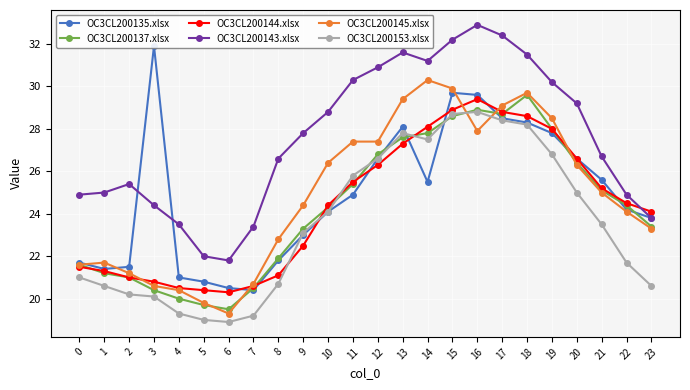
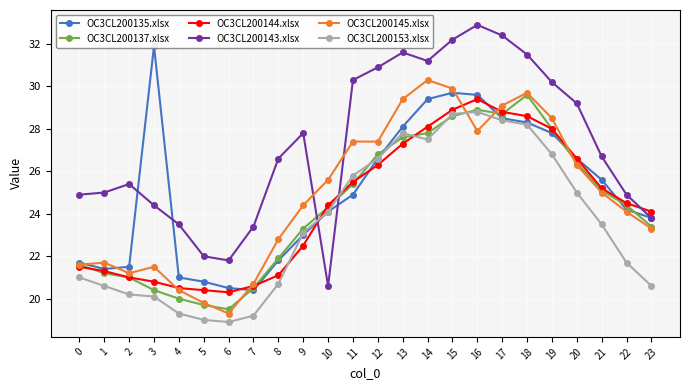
  {
    "OC3CL200135.xlsx": {
      "2": 21.5,
      "4": 21.0,
      "5": 20.8,
      "6": 20.5,
      "11": 24.9,
      "13": 28.1,
-     "14": 25.5,
+     "14": 29.4,
      "15": 29.7,
      "16": 29.6,
      "19": 27.8,
      "21": 25.6
    },
    "OC3CL200137.xlsx": {
      "3": 20.4,
      "4": 20.0,
      "6": 19.5,
      "9": 23.3,
      "12": 26.8,
      "13": 27.6,
      "14": 27.8
    },
    "OC3CL200144.xlsx": {
      "3": 20.8,
      "5": 20.4,
      "6": 20.3,
      "8": 21.1,
      "9": 22.5,
      "12": 26.3,
      "13": 27.3,
      "14": 28.1,
      "15": 28.9,
      "16": 29.4,
      "18": 28.6,
      "23": 24.1
    },
    "OC3CL200143.xlsx": {
      "0": 24.9,
      "1": 25.0,
      "2": 25.4,
      "3": 24.4,
      "4": 23.5,
      "5": 22.0,
      "6": 21.8,
      "7": 23.4,
      "8": 26.6,
      "9": 27.8,
-     "10": 28.8,
+     "10": 20.6,
      "11": 30.3,
      "12": 30.9,
      "13": 31.6,
      "14": 31.2,
      "15": 32.2,
      "16": 32.9,
      "17": 32.4,
      "18": 31.5,
      "19": 30.2,
      "20": 29.2,
      "21": 26.7,
      "22": 24.9
    },
    "OC3CL200145.xlsx": {
      "1": 21.7,
      "2": 21.2,
-     "3": 20.6,
+     "3": 21.5,
      "6": 19.3,
      "8": 22.8,
      "9": 24.4,
-     "10": 26.4,
+     "10": 25.6,
      "11": 27.4,
      "12": 27.4,
      "13": 29.4,
      "14": 30.3,
      "15": 29.9,
      "16": 27.9,
      "17": 29.1,
      "19": 28.5
    },
    "OC3CL200153.xlsx": {
      "0": 21.0,
      "1": 20.6,
      "2": 20.2,
      "3": 20.1,
      "4": 19.3,
      "5": 19.0,
      "6": 18.9,
      "7": 19.2,
      "8": 20.7,
      "11": 25.8,
      "13": 27.8,
      "14": 27.5,
      "19": 26.8,
      "20": 25.0,
      "21": 23.5,
      "22": 21.7,
      "23": 20.6
    }
  }
